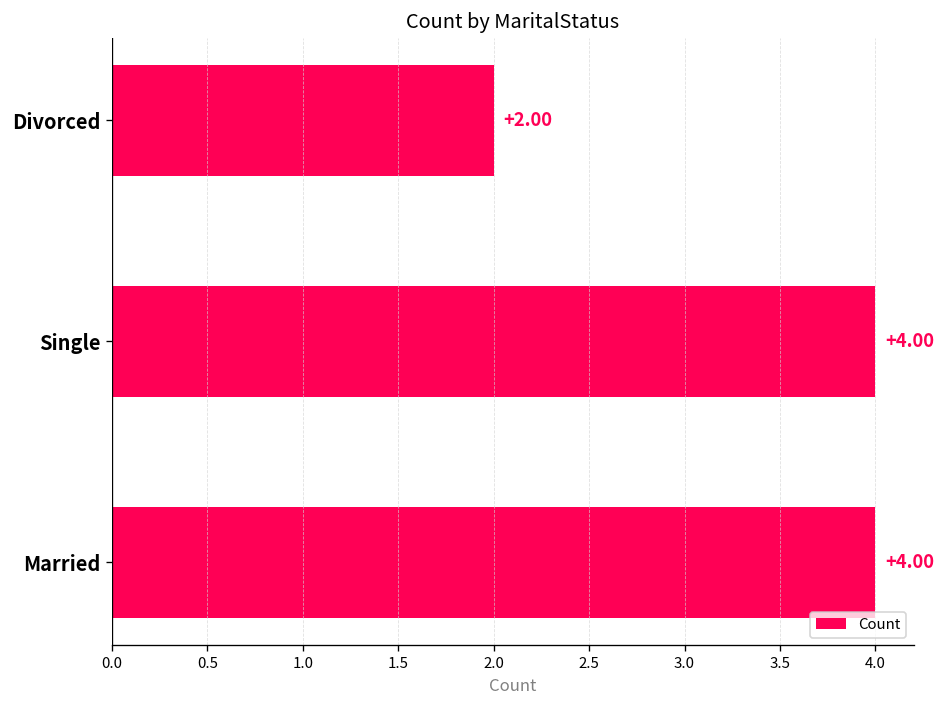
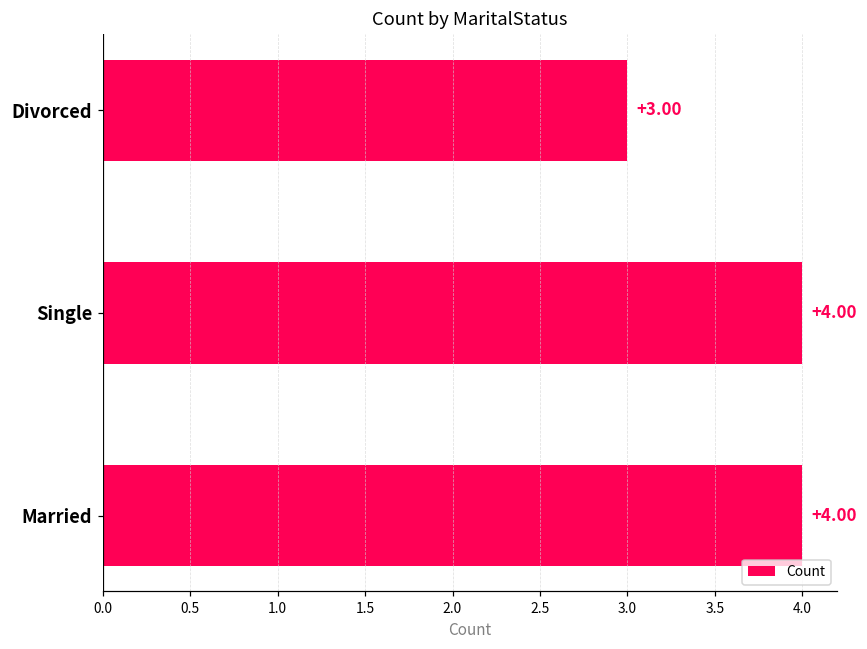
  {
-   "Divorced": "+2.00",
+   "Divorced": "+3.00",
    "Single": "+4.00",
    "Married": "+4.00"
  }
